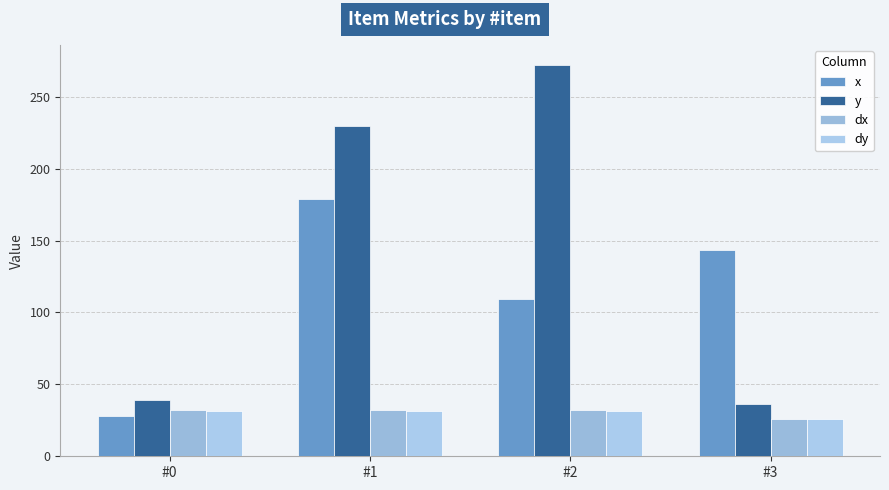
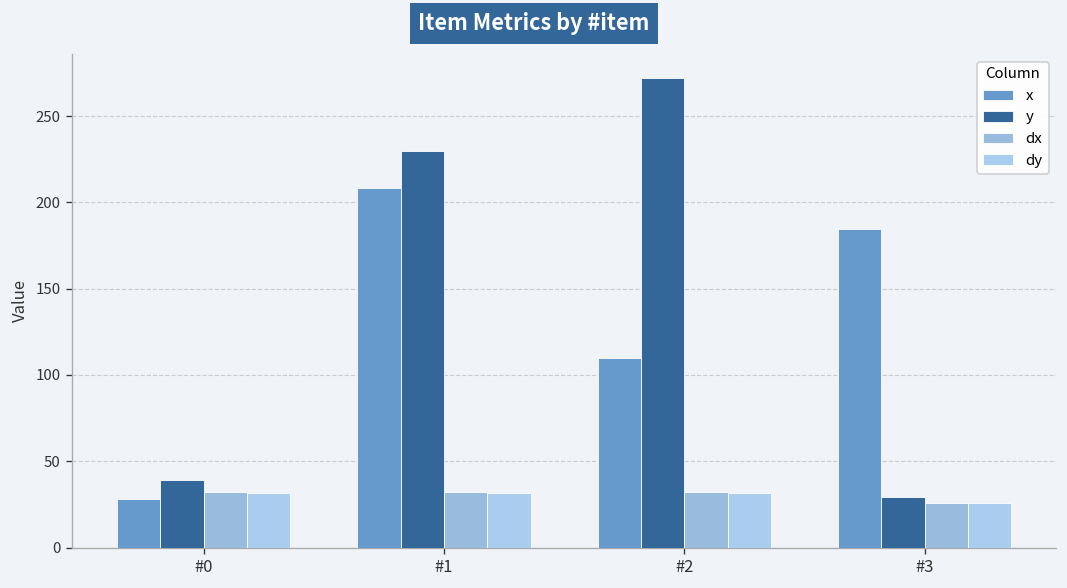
  {
    "x": {
      "#0": 28,
-     "#1": 179,
+     "#1": 208,
      "#2": 110,
-     "#3": 143
+     "#3": 184
    },
    "y": {
      "#0": 39,
      "#1": 230,
      "#2": 272,
-     "#3": 36
+     "#3": 29
    }
  }
